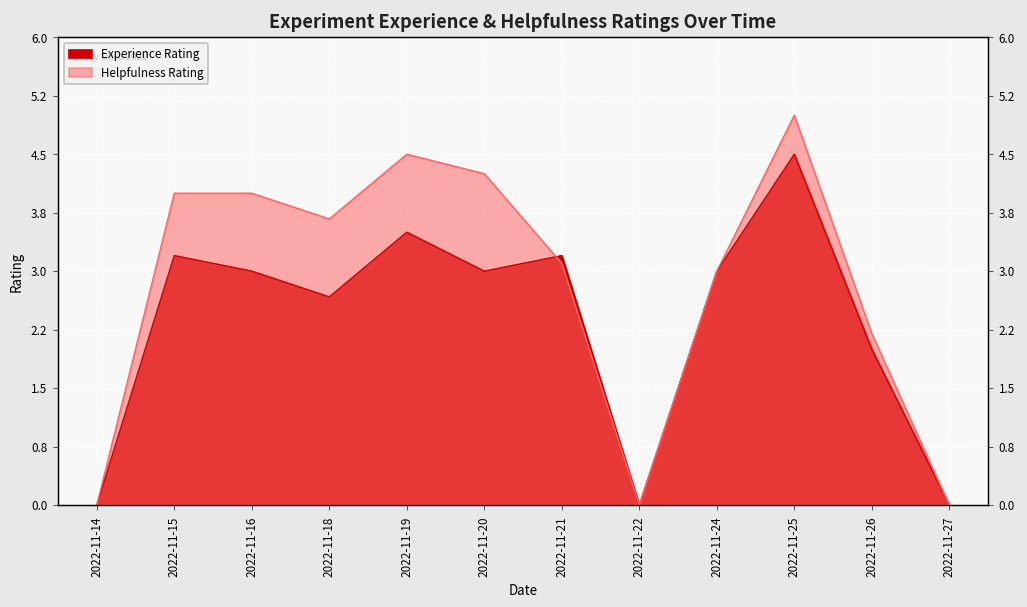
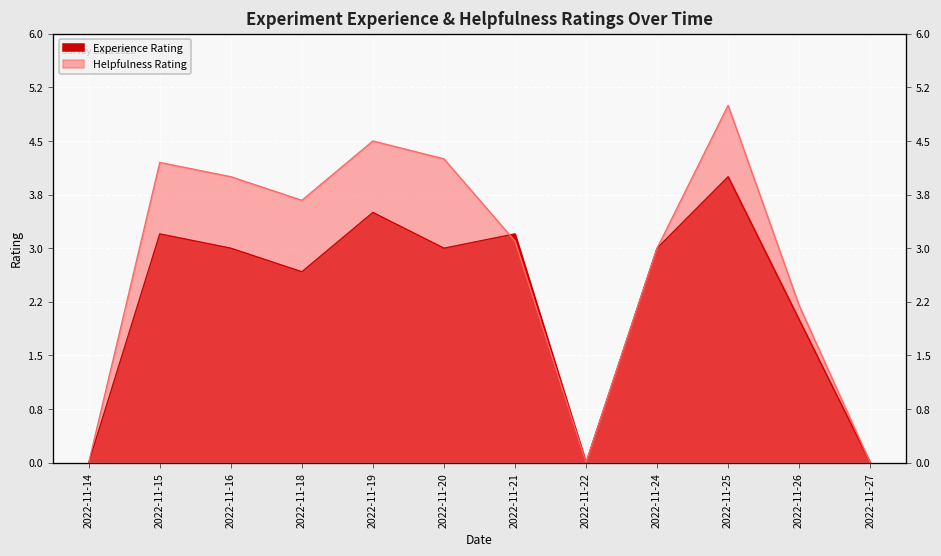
  {
    "Experience Rating": {
      "2022-11-15": 3.2,
      "2022-11-16": 3.0,
      "2022-11-18": 2.7,
      "2022-11-19": 3.5,
      "2022-11-20": 3.0,
      "2022-11-21": 3.2,
-     "2022-11-25": 4.5,
+     "2022-11-25": 4.0,
      "2022-11-26": 2.0
    },
    "Helpfulness Rating": {
-     "2022-11-15": 4.0,
+     "2022-11-15": 4.2,
      "2022-11-16": 4.0,
      "2022-11-18": 3.7,
      "2022-11-19": 4.5,
      "2022-11-20": 4.3,
      "2022-11-21": 3.1,
      "2022-11-25": 5.0,
      "2022-11-26": 2.2
    }
  }
